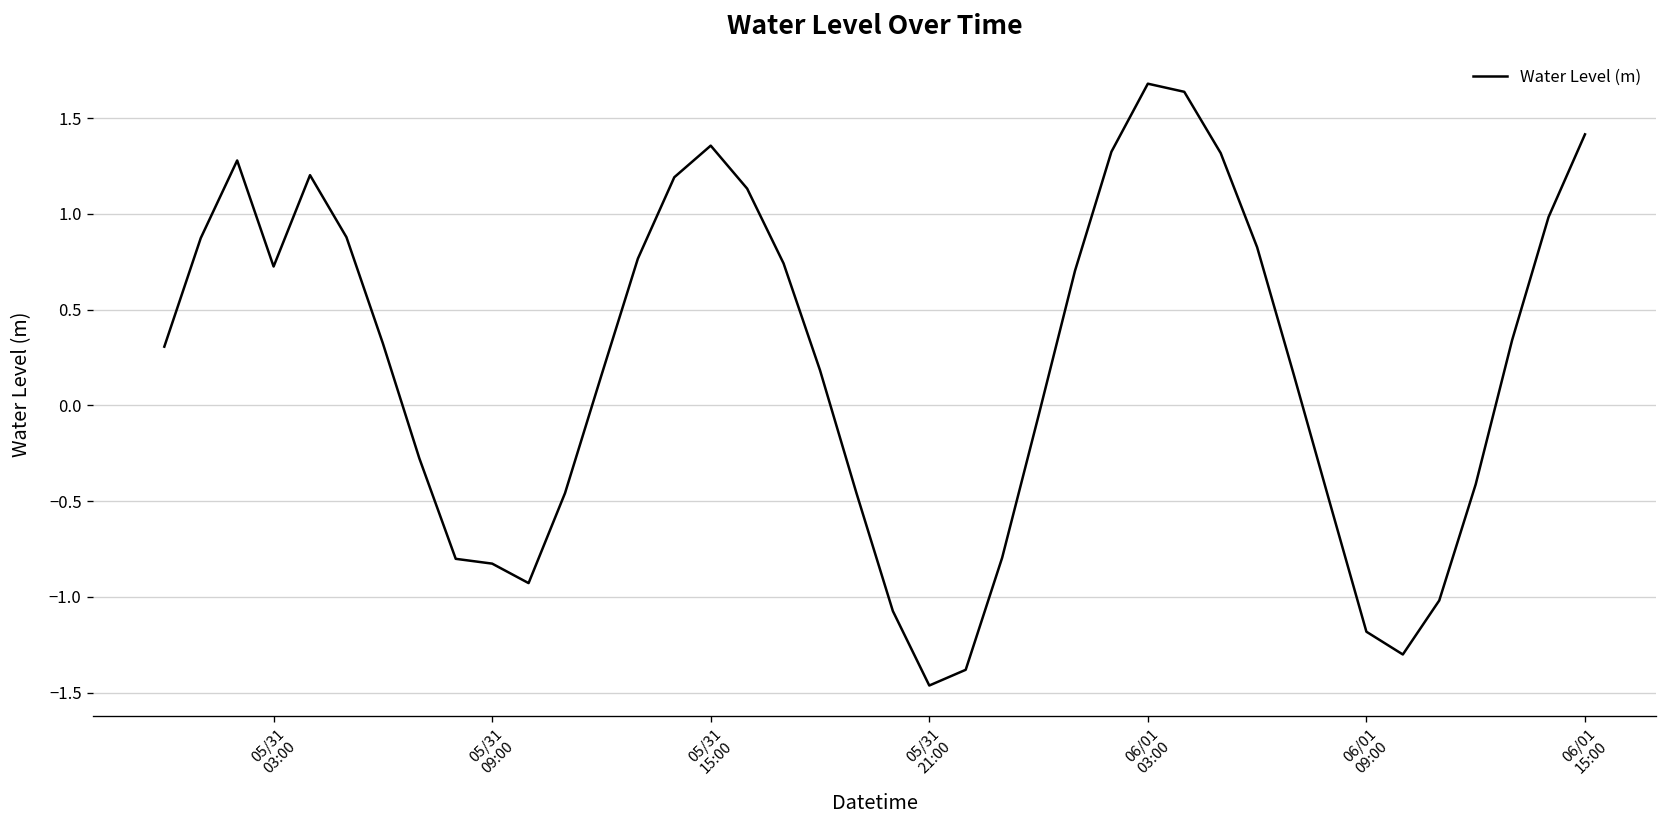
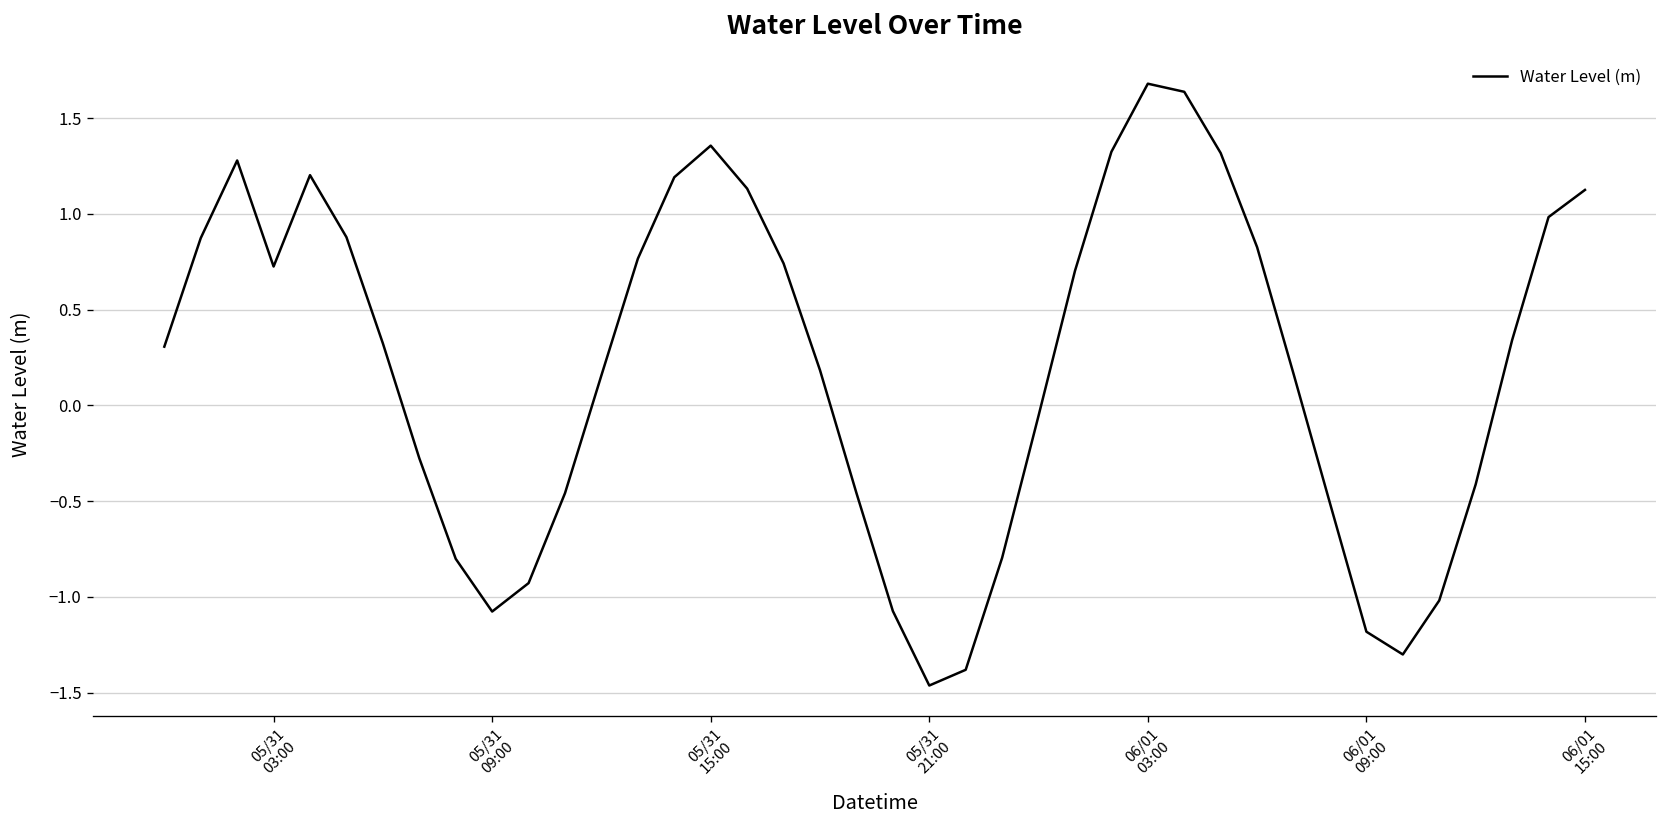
  {
    "05/31 03:00": 0.72,
-   "05/31 09:00": -0.83,
+   "05/31 09:00": -1.08,
    "05/31 15:00": 1.36,
    "05/31 21:00": -1.46,
    "06/01 03:00": 1.68,
    "06/01 09:00": -1.18,
-   "06/01 15:00": 1.41
+   "06/01 15:00": 1.12
  }
